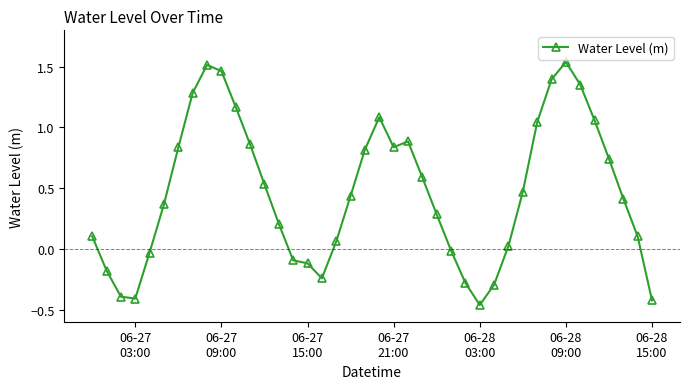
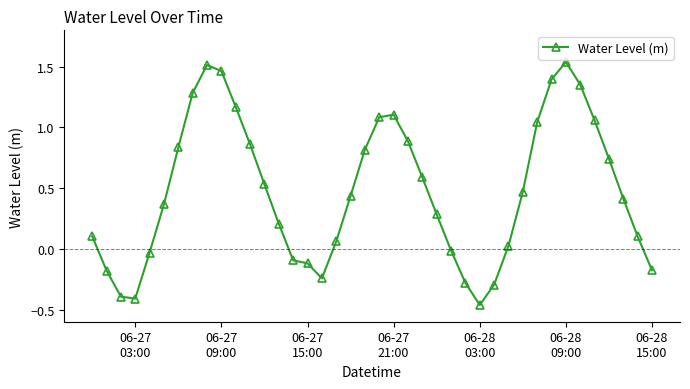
  {
    "06-27 03:00": -0.41,
    "06-27 09:00": 1.46,
    "06-27 15:00": -0.12,
-   "06-27 21:00": 0.84,
+   "06-27 21:00": 1.11,
    "06-28 03:00": -0.46,
    "06-28 09:00": 1.54,
-   "06-28 15:00": -0.42
+   "06-28 15:00": -0.18
  }
